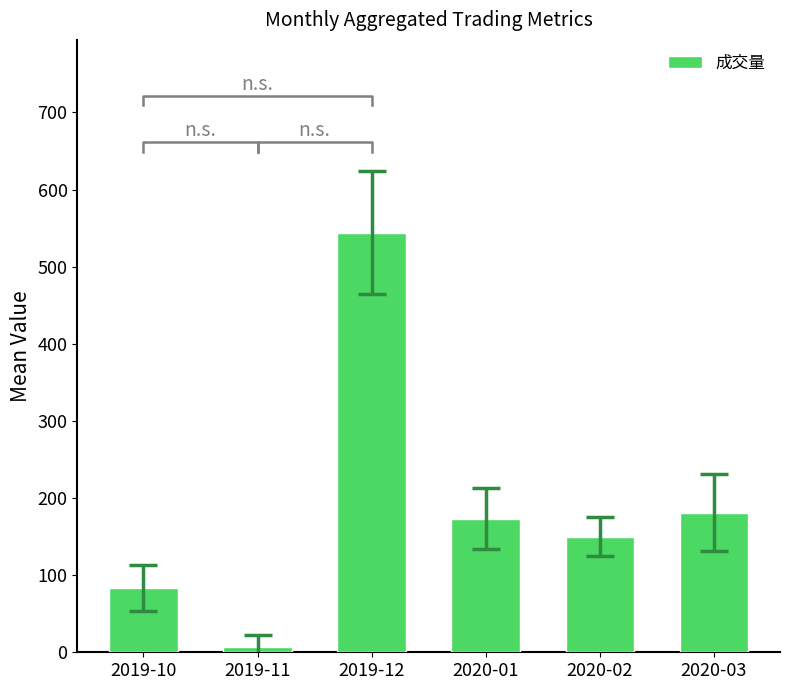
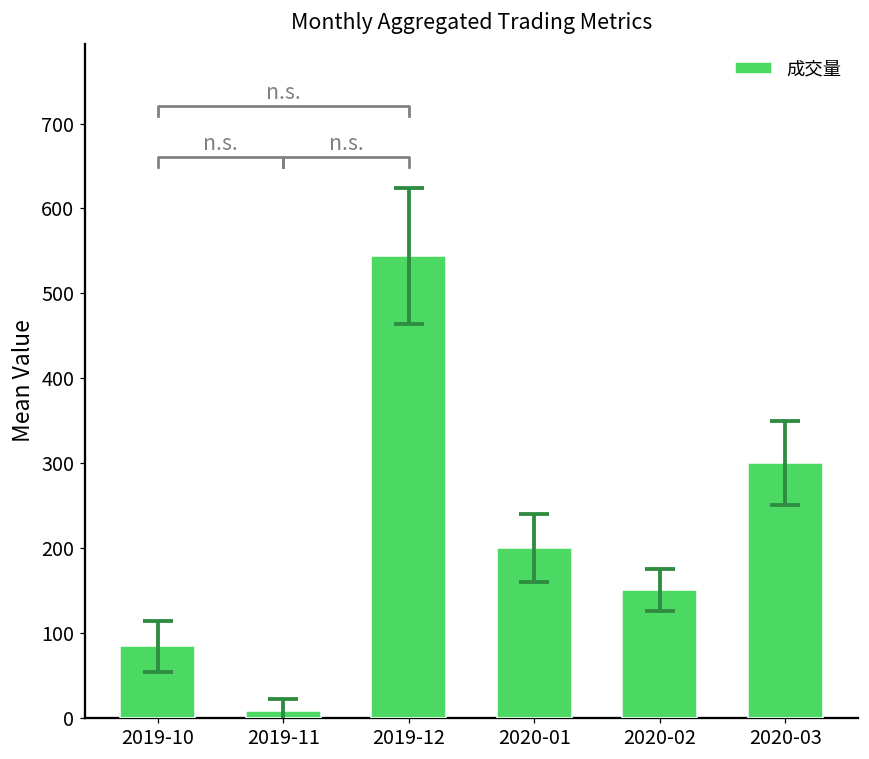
  {
    "成交量": {
      "2019-10": 80,
      "2019-11": 10,
      "2019-12": 540,
-     "2020-01": 170,
+     "2020-01": 200,
      "2020-02": 150,
-     "2020-03": 180
+     "2020-03": 300
    }
  }
